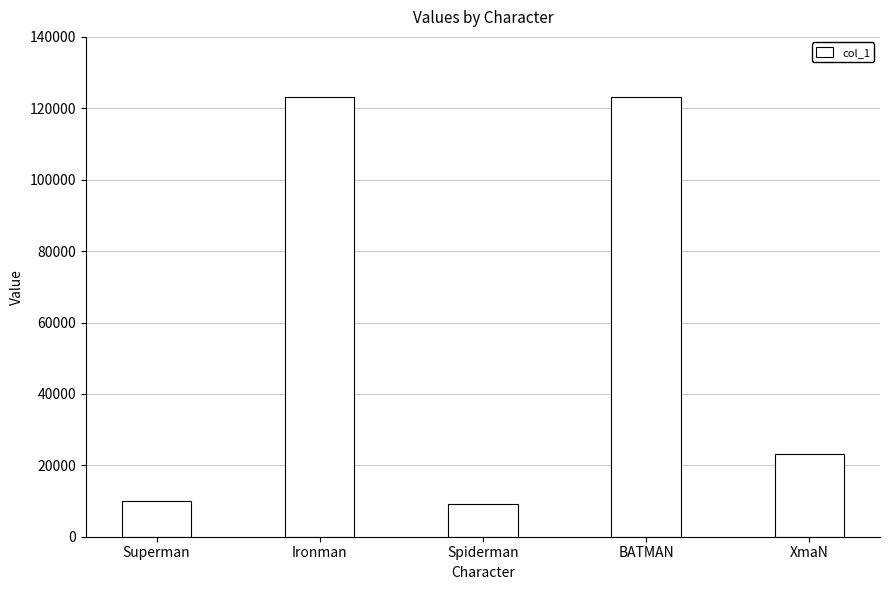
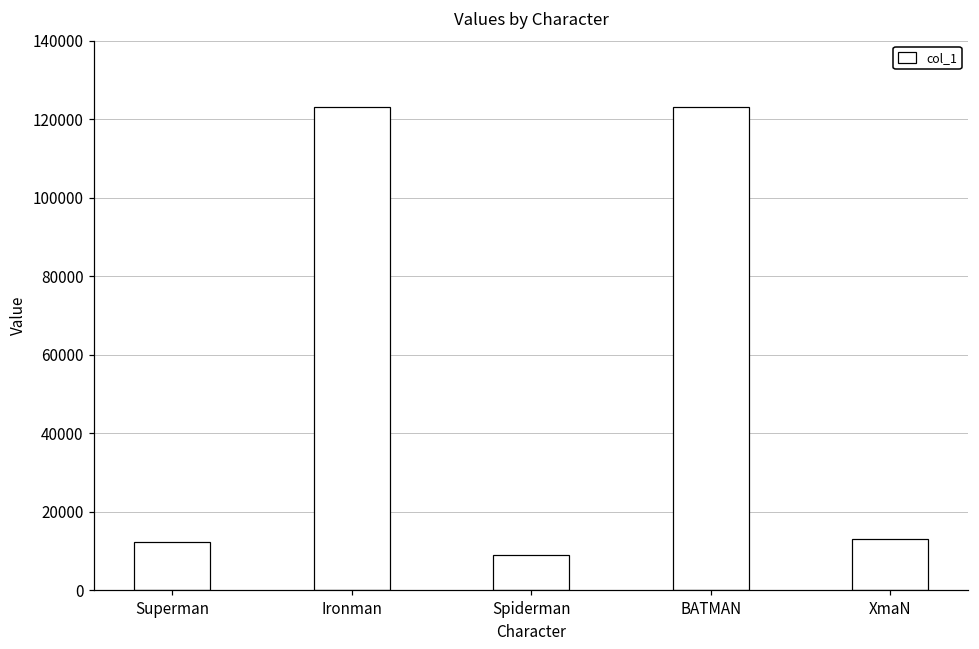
  {
-   "Superman": 10000,
+   "Superman": 12000,
    "Ironman": 123000,
    "Spiderman": 9000,
    "BATMAN": 123000,
-   "XmaN": 23000
+   "XmaN": 13000
  }
